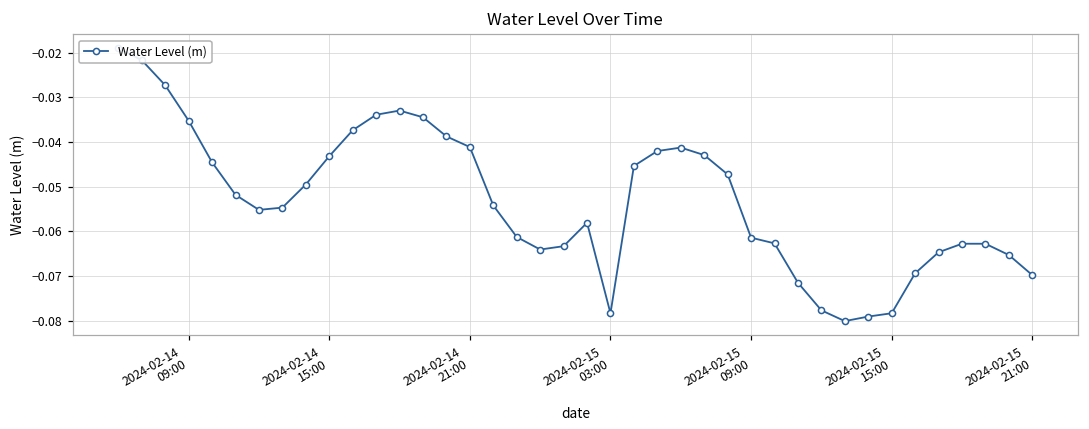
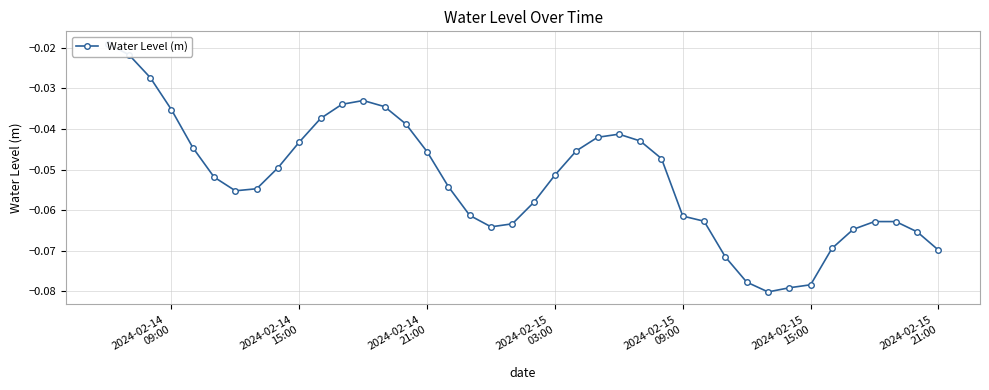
  {
    "2024-02-14 09:00": -0.035,
    "2024-02-14 15:00": -0.043,
-   "2024-02-14 21:00": -0.041,
-   "2024-02-15 03:00": -0.078,
+   "2024-02-14 21:00": -0.046,
+   "2024-02-15 03:00": -0.051,
    "2024-02-15 09:00": -0.061,
    "2024-02-15 15:00": -0.078,
    "2024-02-15 21:00": -0.070
  }
